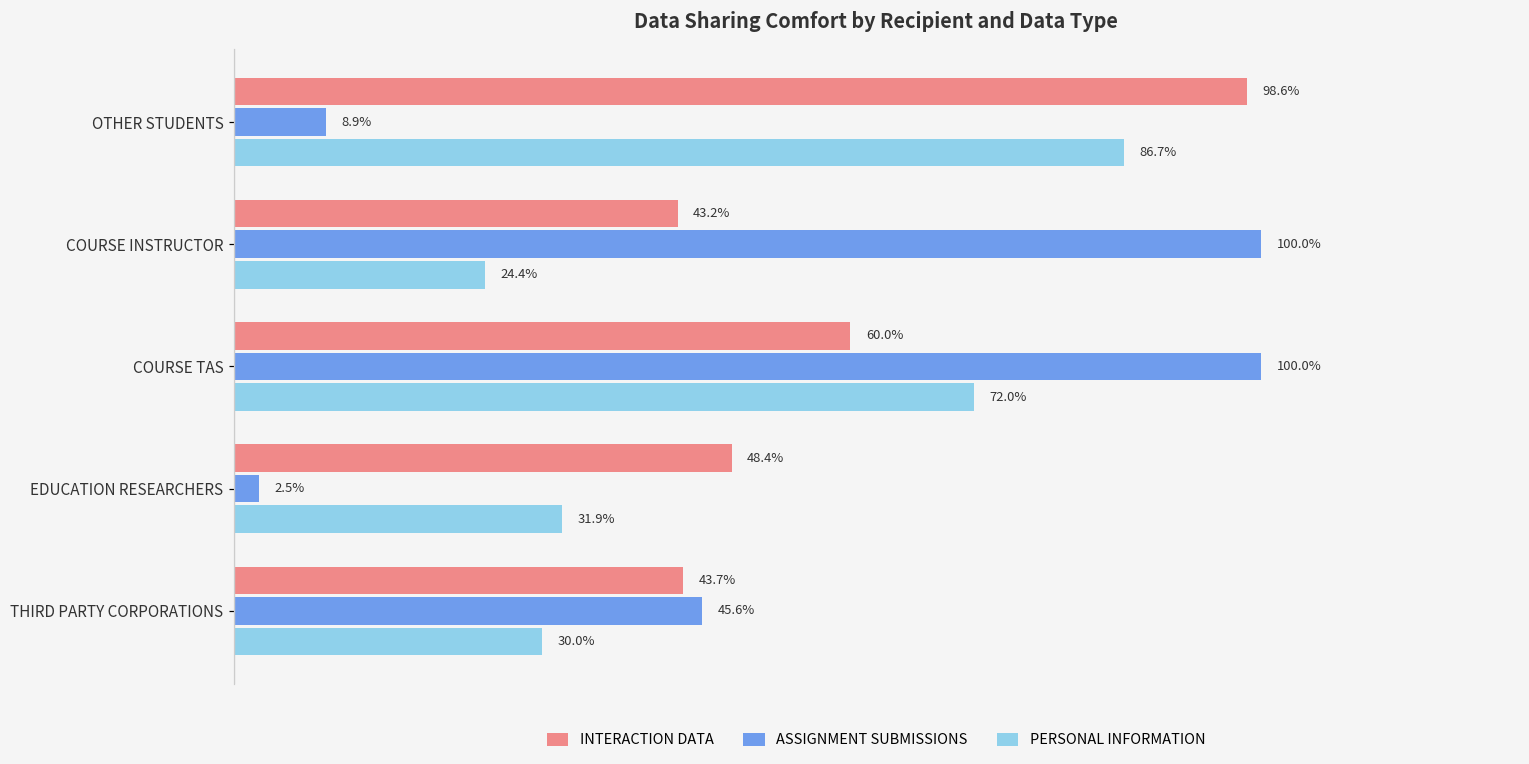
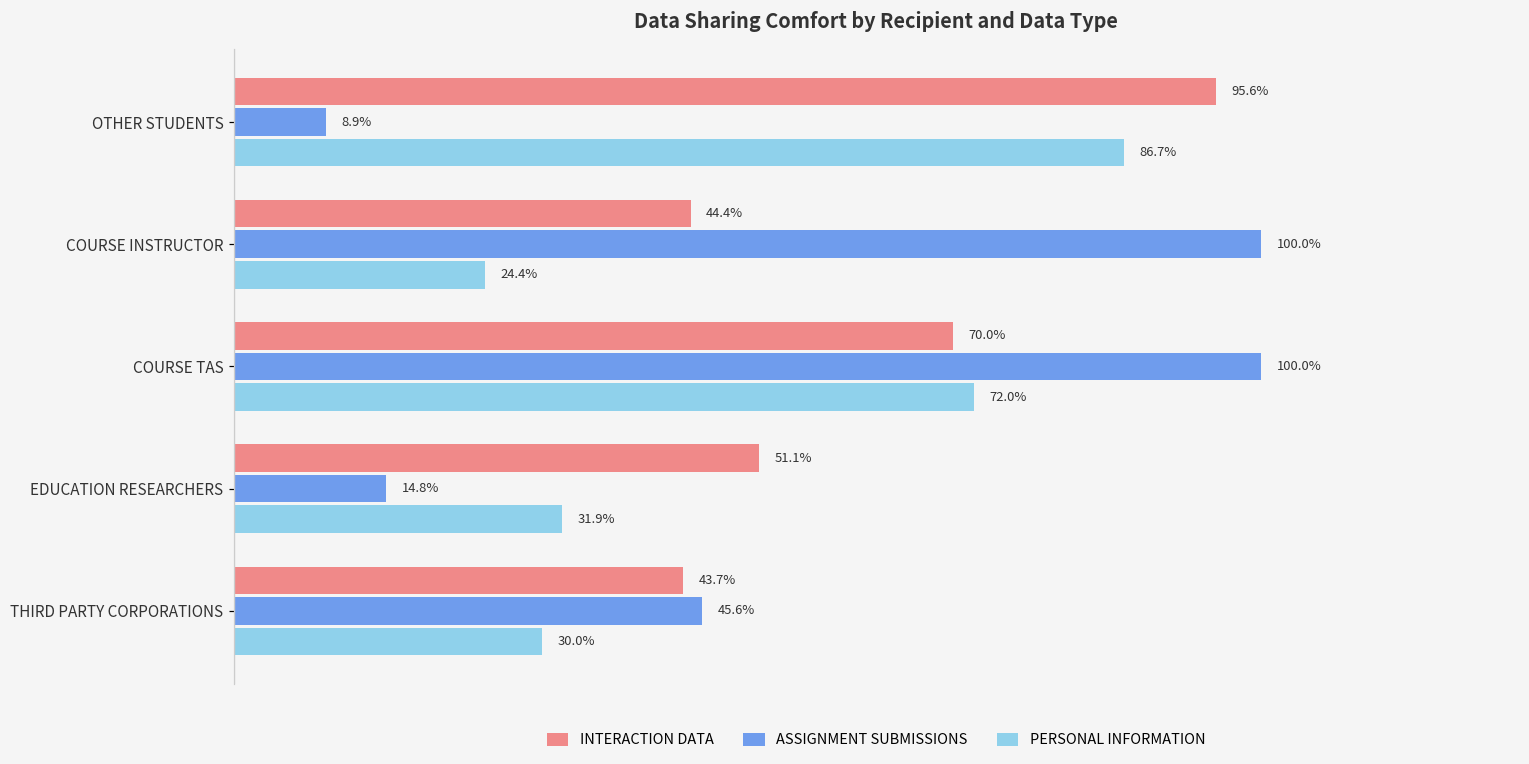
  {
    "INTERACTION DATA": {
-     "OTHER STUDENTS": "98.6%",
-     "COURSE INSTRUCTOR": "43.2%",
-     "COURSE TAS": "60.0%",
-     "EDUCATION RESEARCHERS": "48.4%",
+     "OTHER STUDENTS": "95.6%",
+     "COURSE INSTRUCTOR": "44.4%",
+     "COURSE TAS": "70.0%",
+     "EDUCATION RESEARCHERS": "51.1%",
      "THIRD PARTY CORPORATIONS": "43.7%"
    },
    "ASSIGNMENT SUBMISSIONS": {
      "OTHER STUDENTS": "8.9%",
      "COURSE INSTRUCTOR": "100.0%",
      "COURSE TAS": "100.0%",
-     "EDUCATION RESEARCHERS": "2.5%",
+     "EDUCATION RESEARCHERS": "14.8%",
      "THIRD PARTY CORPORATIONS": "45.6%"
    },
    "PERSONAL INFORMATION": {
      "OTHER STUDENTS": "86.7%",
      "COURSE INSTRUCTOR": "24.4%",
      "COURSE TAS": "72.0%",
      "EDUCATION RESEARCHERS": "31.9%",
      "THIRD PARTY CORPORATIONS": "30.0%"
    }
  }
